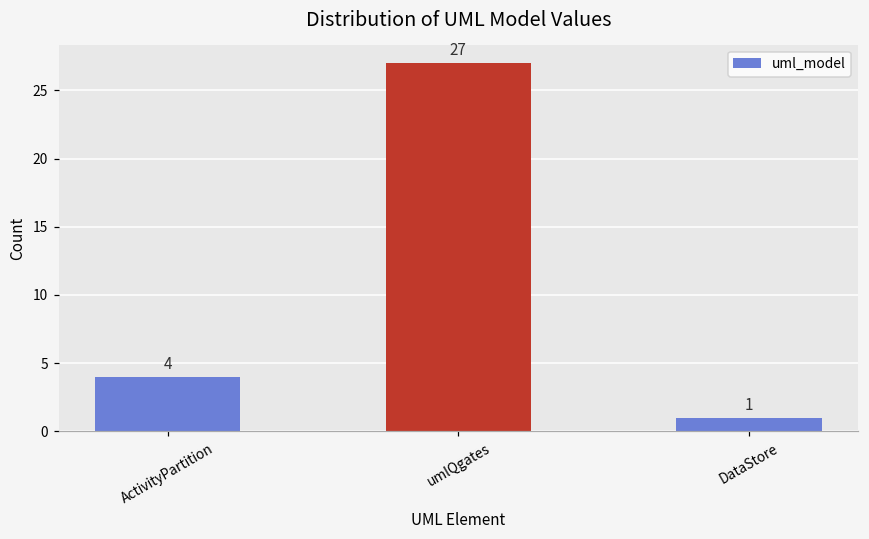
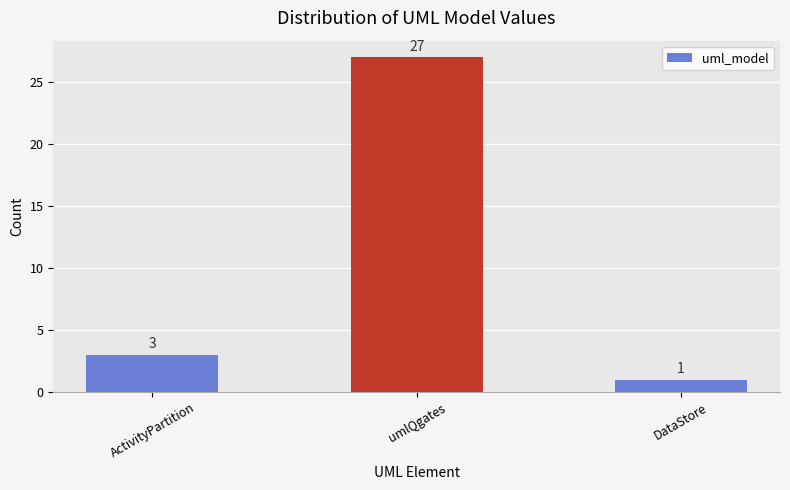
  {
-   "ActivityPartition": 4,
+   "ActivityPartition": 3,
    "umlQgates": 27,
    "DataStore": 1
  }
